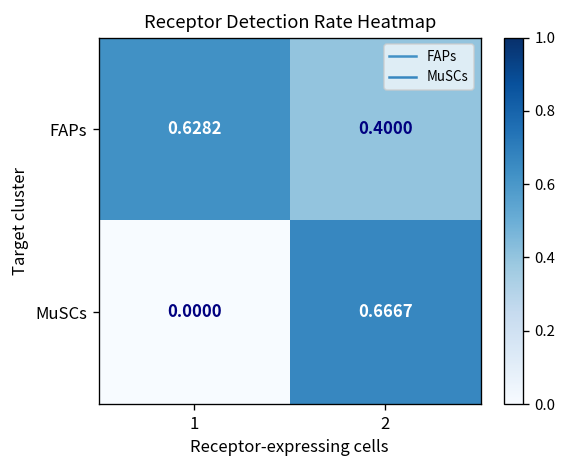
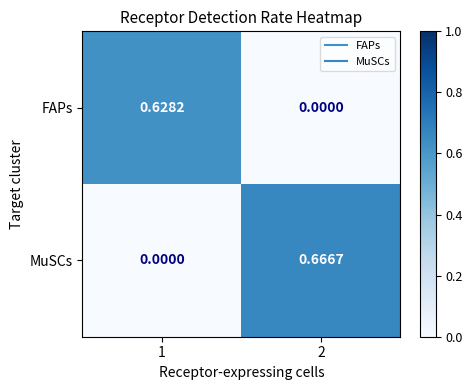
  {
    "FAPs": {
      "1": 0.6282,
-     "2": 0.4000
+     "2": 0.0000
    },
    "MuSCs": {
      "1": 0.0000,
      "2": 0.6667
    }
  }
